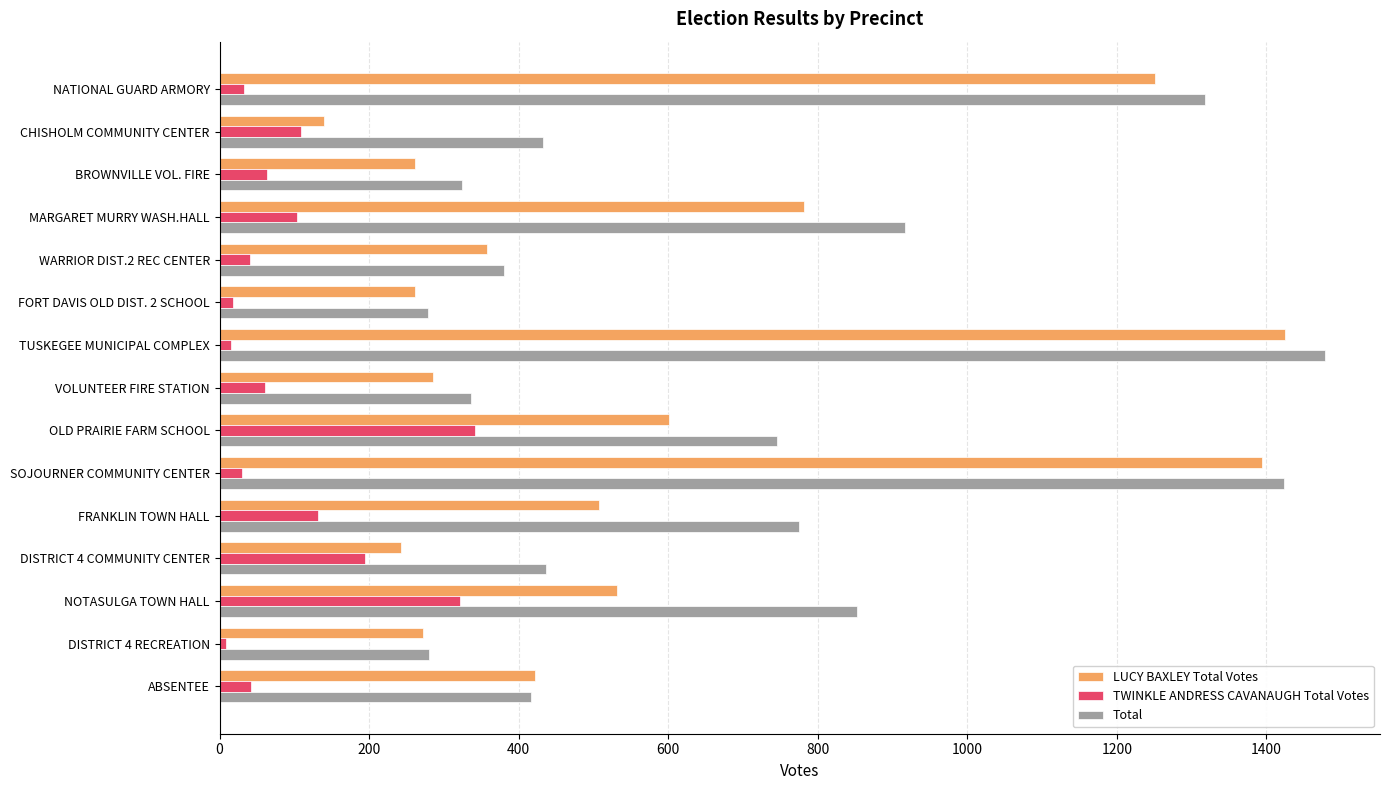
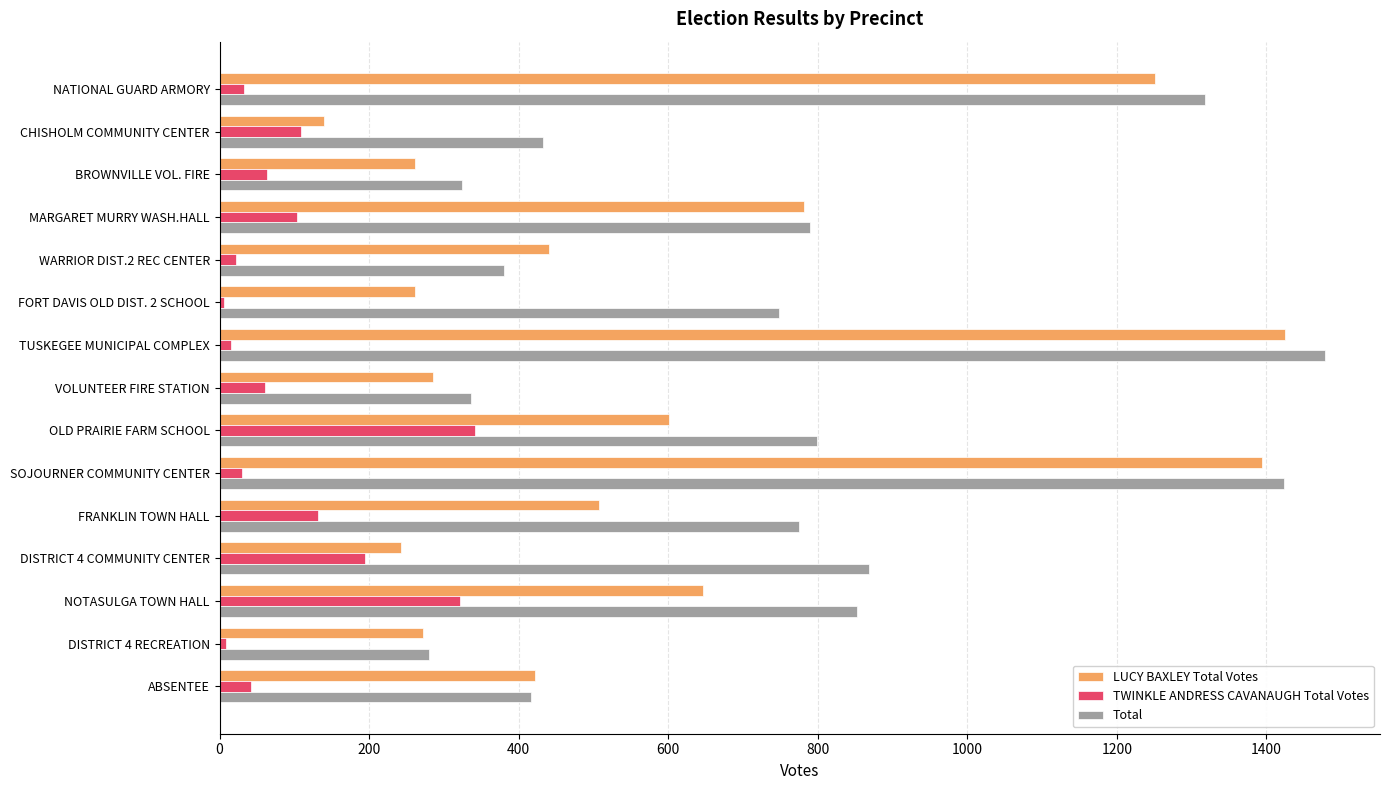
  {
    "LUCY BAXLEY Total Votes": {
      "NATIONAL GUARD ARMORY": 1250,
      "CHISHOLM COMMUNITY CENTER": 140,
      "BROWNVILLE VOL. FIRE": 260,
      "MARGARET MURRY WASH.HALL": 780,
-     "WARRIOR DIST.2 REC CENTER": 360,
+     "WARRIOR DIST.2 REC CENTER": 440,
      "FORT DAVIS OLD DIST. 2 SCHOOL": 260,
      "TUSKEGEE MUNICIPAL COMPLEX": 1430,
      "VOLUNTEER FIRE STATION": 290,
      "OLD PRAIRIE FARM SCHOOL": 600,
      "SOJOURNER COMMUNITY CENTER": 1390,
      "FRANKLIN TOWN HALL": 510,
      "DISTRICT 4 COMMUNITY CENTER": 240,
-     "NOTASULGA TOWN HALL": 530,
+     "NOTASULGA TOWN HALL": 650,
      "DISTRICT 4 RECREATION": 270,
      "ABSENTEE": 420
    },
    "TWINKLE ANDRESS CAVANAUGH Total Votes": {
      "NATIONAL GUARD ARMORY": 30,
      "CHISHOLM COMMUNITY CENTER": 110,
      "BROWNVILLE VOL. FIRE": 60,
      "MARGARET MURRY WASH.HALL": 100,
-     "WARRIOR DIST.2 REC CENTER": 40,
-     "FORT DAVIS OLD DIST. 2 SCHOOL": 20,
+     "WARRIOR DIST.2 REC CENTER": 20,
+     "FORT DAVIS OLD DIST. 2 SCHOOL": 10,
      "TUSKEGEE MUNICIPAL COMPLEX": 20,
      "VOLUNTEER FIRE STATION": 60,
      "OLD PRAIRIE FARM SCHOOL": 340,
      "SOJOURNER COMMUNITY CENTER": 30,
      "FRANKLIN TOWN HALL": 130,
      "DISTRICT 4 COMMUNITY CENTER": 190,
      "NOTASULGA TOWN HALL": 320,
      "DISTRICT 4 RECREATION": 10,
      "ABSENTEE": 40
    },
    "Total": {
      "NATIONAL GUARD ARMORY": 1320,
      "CHISHOLM COMMUNITY CENTER": 430,
      "BROWNVILLE VOL. FIRE": 320,
-     "MARGARET MURRY WASH.HALL": 920,
+     "MARGARET MURRY WASH.HALL": 790,
      "WARRIOR DIST.2 REC CENTER": 380,
-     "FORT DAVIS OLD DIST. 2 SCHOOL": 280,
+     "FORT DAVIS OLD DIST. 2 SCHOOL": 750,
      "TUSKEGEE MUNICIPAL COMPLEX": 1480,
      "VOLUNTEER FIRE STATION": 340,
-     "OLD PRAIRIE FARM SCHOOL": 750,
+     "OLD PRAIRIE FARM SCHOOL": 800,
      "SOJOURNER COMMUNITY CENTER": 1420,
      "FRANKLIN TOWN HALL": 780,
-     "DISTRICT 4 COMMUNITY CENTER": 440,
+     "DISTRICT 4 COMMUNITY CENTER": 870,
      "NOTASULGA TOWN HALL": 850,
      "DISTRICT 4 RECREATION": 280,
      "ABSENTEE": 420
    }
  }
